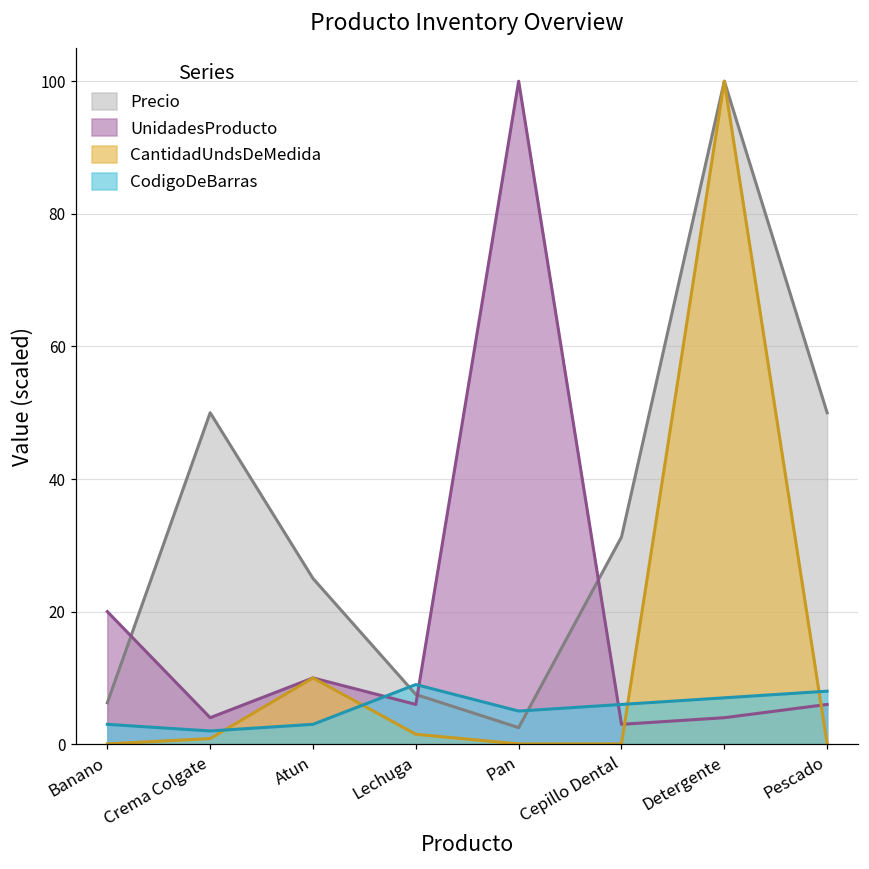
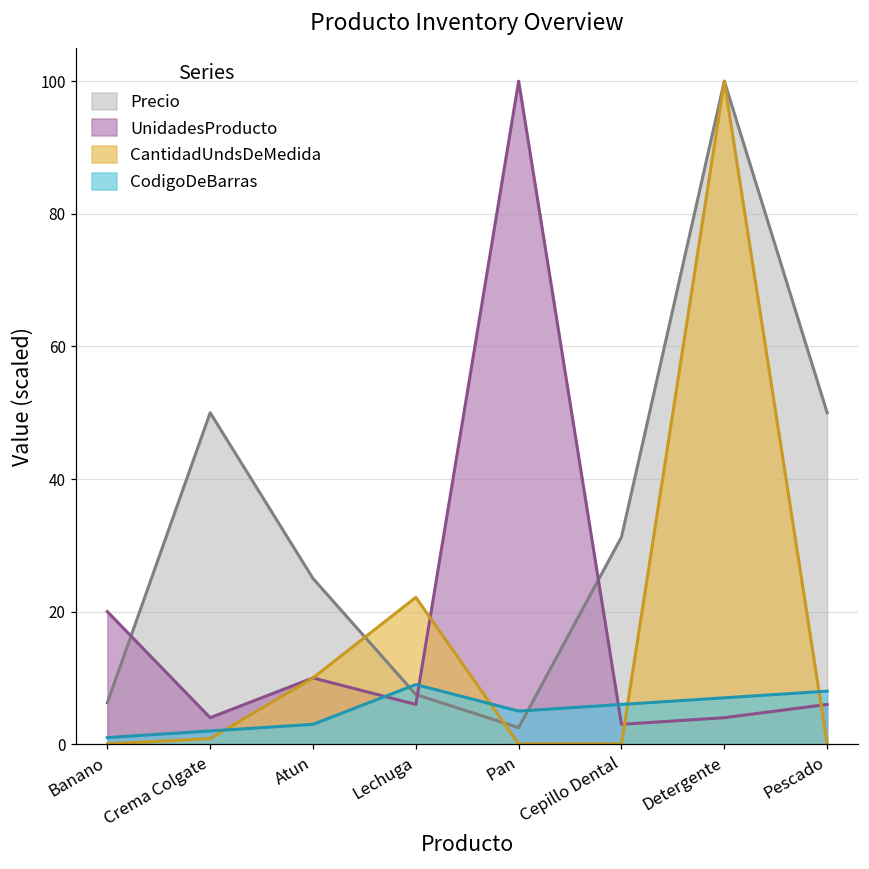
  {
    "CantidadUndsDeMedida": {
      "Banano": 0,
      "Crema Colgate": 1,
-     "Lechuga": 2,
+     "Lechuga": 22,
      "Pan": 0,
      "Cepillo Dental": 0,
      "Pescado": 0
    },
    "CodigoDeBarras": {
-     "Banano": 3,
+     "Banano": 1,
      "Crema Colgate": 2,
      "Atun": 3,
      "Lechuga": 9,
      "Pan": 5,
      "Cepillo Dental": 6,
      "Detergente": 7,
      "Pescado": 8
    }
  }
